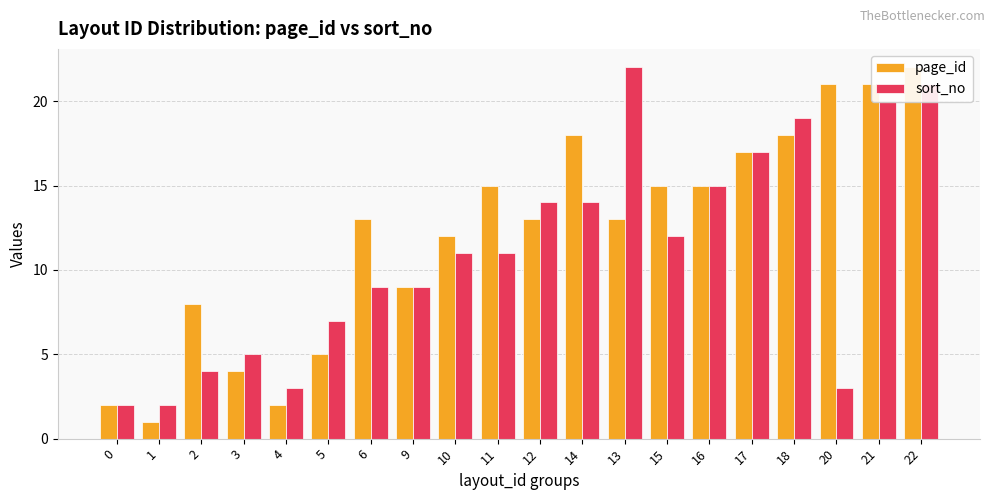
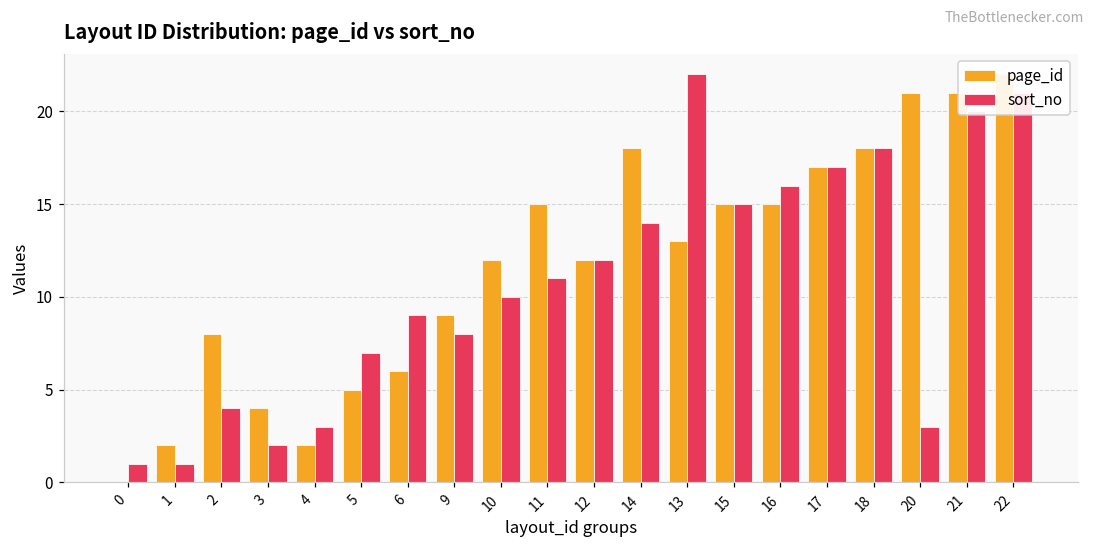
  {
    "page_id": {
-     "0": 2,
-     "1": 1,
+     "0": 0,
+     "1": 2,
      "2": 8,
      "3": 4,
      "4": 2,
      "5": 5,
-     "6": 13,
+     "6": 6,
      "9": 9,
      "10": 12,
      "11": 15,
-     "12": 13,
+     "12": 12,
      "14": 18,
      "13": 13,
      "15": 15,
      "16": 15,
      "17": 17,
      "18": 18,
      "20": 21,
      "21": 21
    },
    "sort_no": {
-     "0": 2,
-     "1": 2,
+     "0": 1,
+     "1": 1,
      "2": 4,
-     "3": 5,
+     "3": 2,
      "4": 3,
      "5": 7,
      "6": 9,
-     "9": 9,
-     "10": 11,
+     "9": 8,
+     "10": 10,
      "11": 11,
-     "12": 14,
+     "12": 12,
      "14": 14,
      "13": 22,
-     "15": 12,
-     "16": 15,
+     "15": 15,
+     "16": 16,
      "17": 17,
-     "18": 19,
+     "18": 18,
      "20": 3
    }
  }
